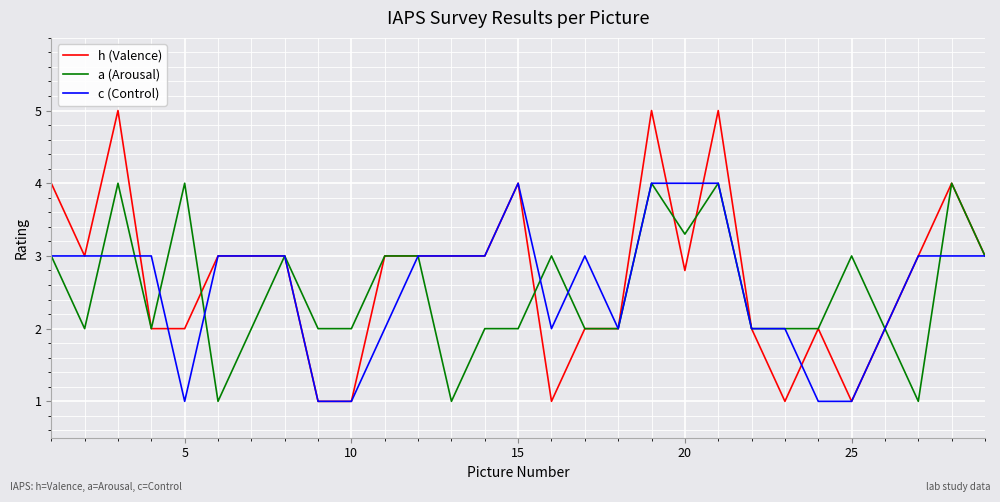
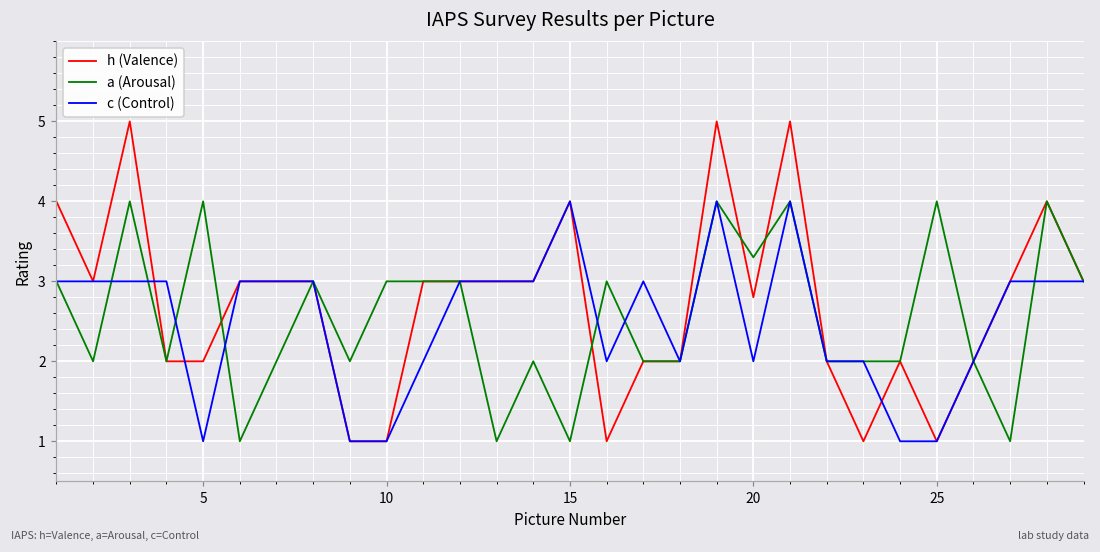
  {
    "h (Valence)": {
      "5": 2,
      "20": 2.8
    },
    "a (Arousal)": {
      "5": 4,
-     "10": 2,
-     "15": 2,
+     "10": 3,
+     "15": 1,
      "20": 3.3,
-     "25": 3
+     "25": 4
    },
    "c (Control)": {
      "5": 1,
-     "20": 4
+     "20": 2
    }
  }
